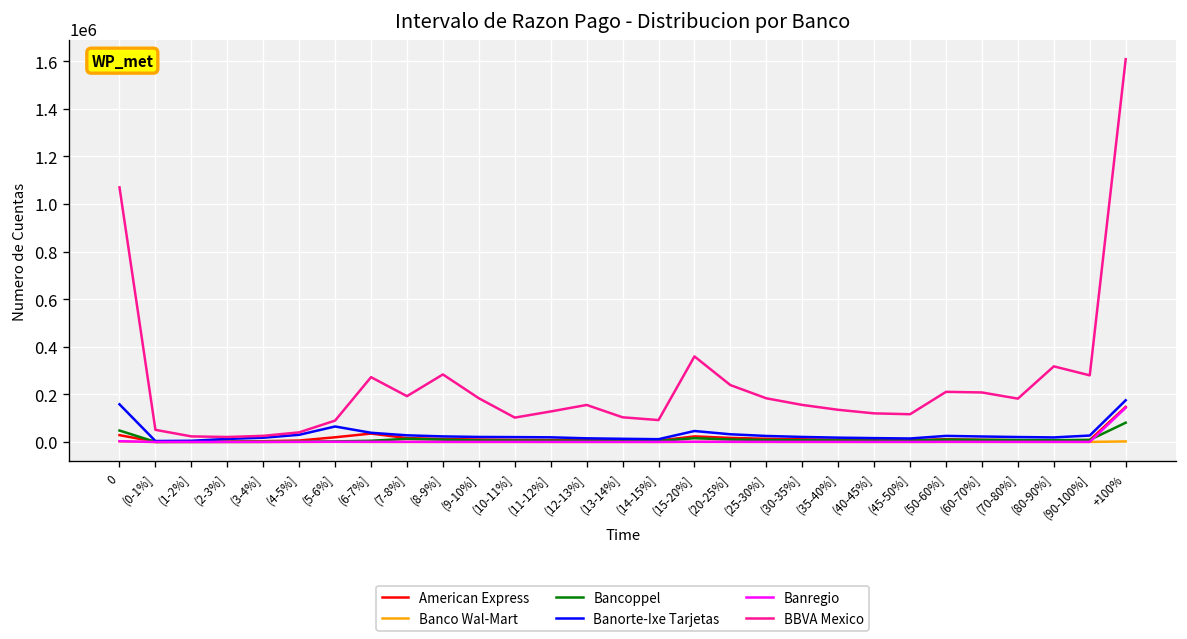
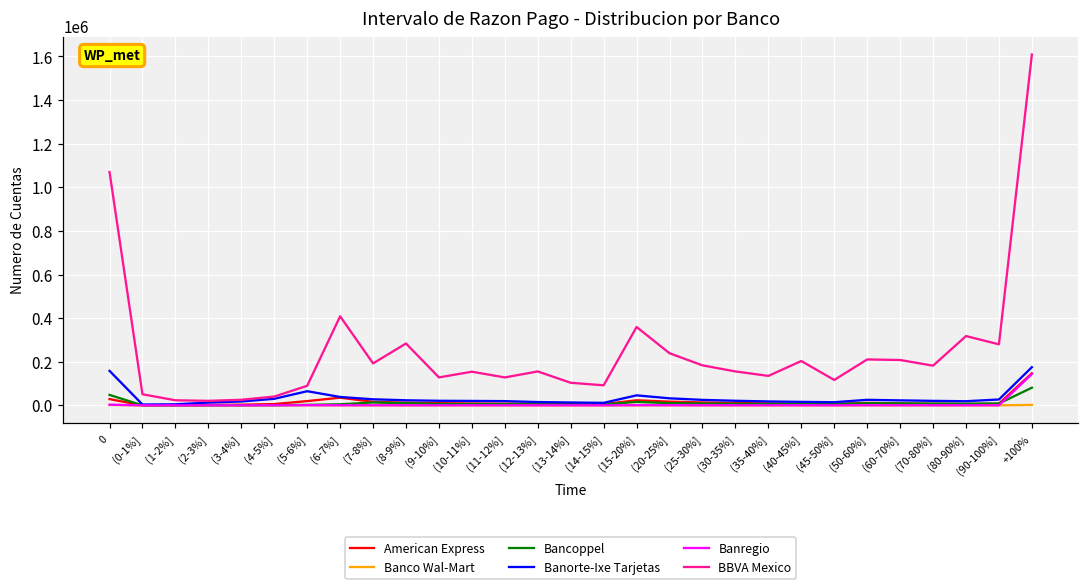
  {
    "American Express": {
      "0": 30000,
      "(5-6%]": 20000
    },
    "Banco Wal-Mart": {
      "+100%": 0
    },
    "Bancoppel": {
      "0": 50000,
      "+100%": 80000
    },
    "Banorte-Ixe Tarjetas": {
      "0": 160000,
      "(5-6%]": 70000,
      "(15-20%]": 50000,
      "(20-25%]": 30000,
      "(50-60%]": 30000,
      "(60-70%]": 20000,
      "(90-100%]": 30000,
      "+100%": 180000
    },
    "BBVA Mexico": {
      "0": 1070000,
      "(0-1%]": 50000,
      "(1-2%]": 20000,
      "(5-6%]": 90000,
-     "(6-7%]": 270000,
+     "(6-7%]": 410000,
      "(7-8%]": 190000,
      "(8-9%]": 280000,
-     "(9-10%]": 180000,
-     "(10-11%]": 100000,
+     "(9-10%]": 130000,
+     "(10-11%]": 150000,
      "(11-12%]": 130000,
      "(12-13%]": 160000,
      "(13-14%]": 100000,
      "(14-15%]": 90000,
      "(15-20%]": 360000,
      "(20-25%]": 240000,
      "(25-30%]": 180000,
      "(30-35%]": 160000,
      "(35-40%]": 140000,
-     "(40-45%]": 120000,
+     "(40-45%]": 200000,
      "(45-50%]": 120000,
      "(50-60%]": 210000,
      "(60-70%]": 210000,
      "(70-80%]": 180000,
      "(80-90%]": 320000,
      "(90-100%]": 280000,
      "+100%": 1610000
    }
  }
